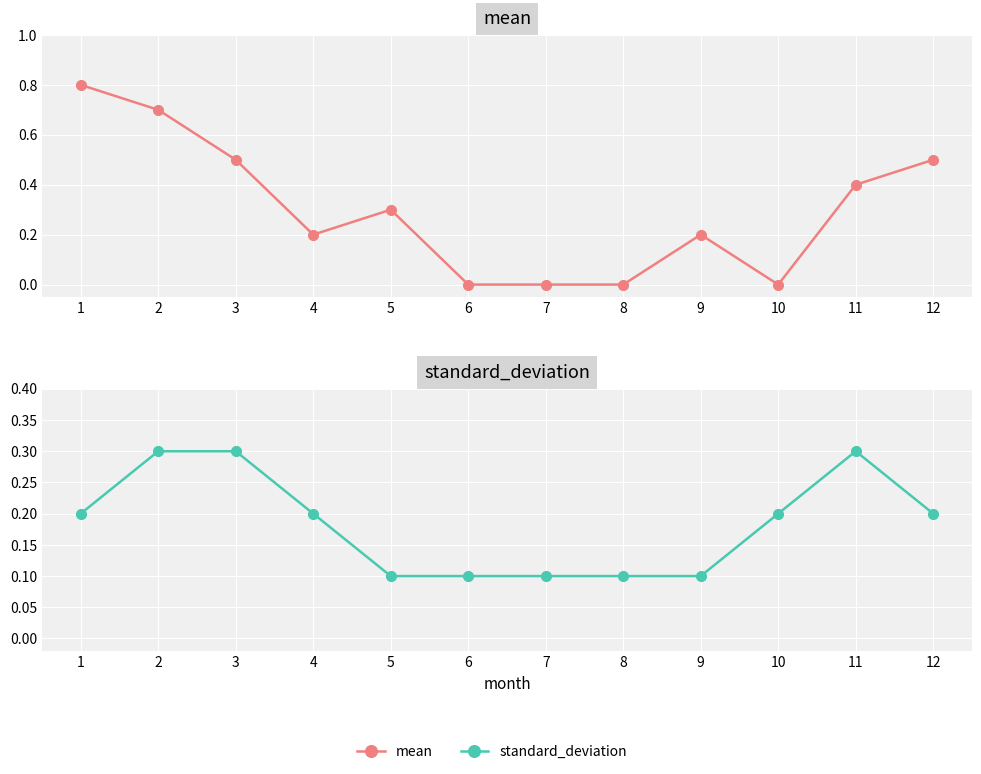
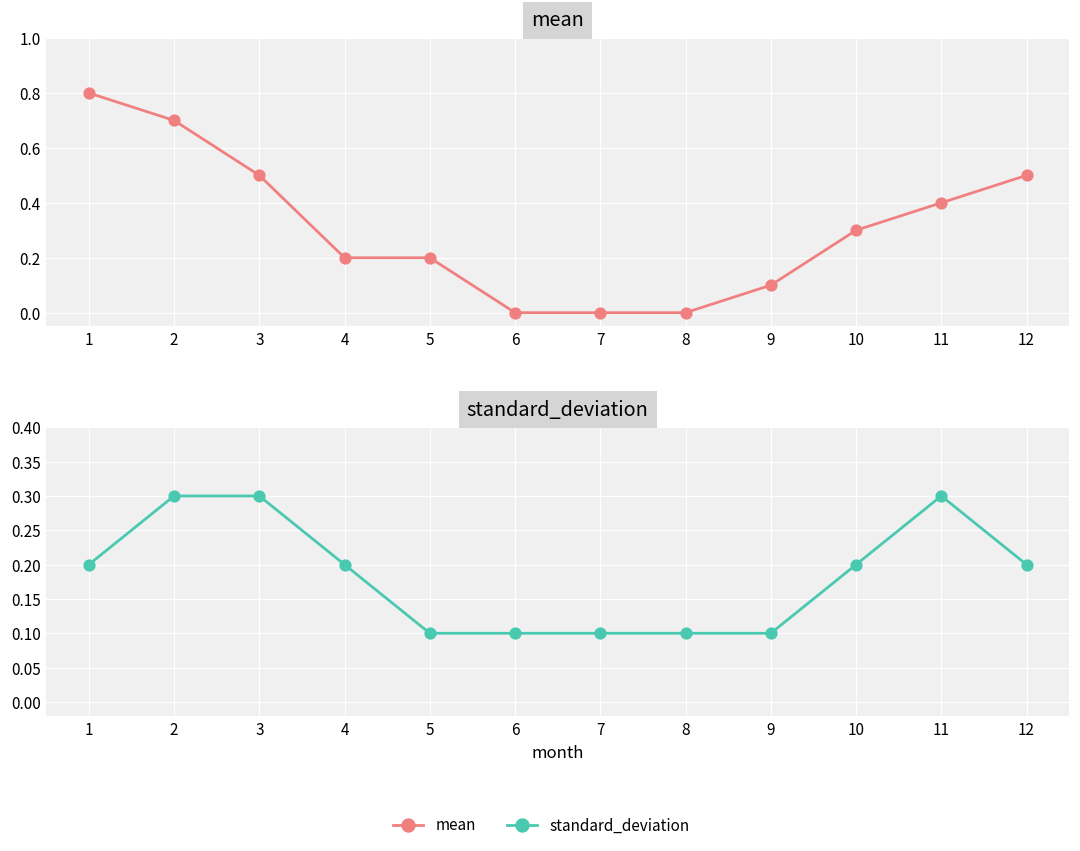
  {
    "mean": {
      "1": 0.8,
      "2": 0.7,
      "3": 0.5,
      "4": 0.2,
-     "5": 0.3,
+     "5": 0.2,
      "6": 0.0,
      "7": 0.0,
      "8": 0.0,
-     "9": 0.2,
-     "10": 0.0,
+     "9": 0.1,
+     "10": 0.3,
      "11": 0.4,
      "12": 0.5
    },
    "standard_deviation": {
      "1": 0.20,
      "2": 0.30,
      "3": 0.30,
      "4": 0.20,
      "5": 0.10,
      "6": 0.10,
      "7": 0.10,
      "8": 0.10,
      "9": 0.10,
      "10": 0.20,
      "11": 0.30,
      "12": 0.20
    }
  }
